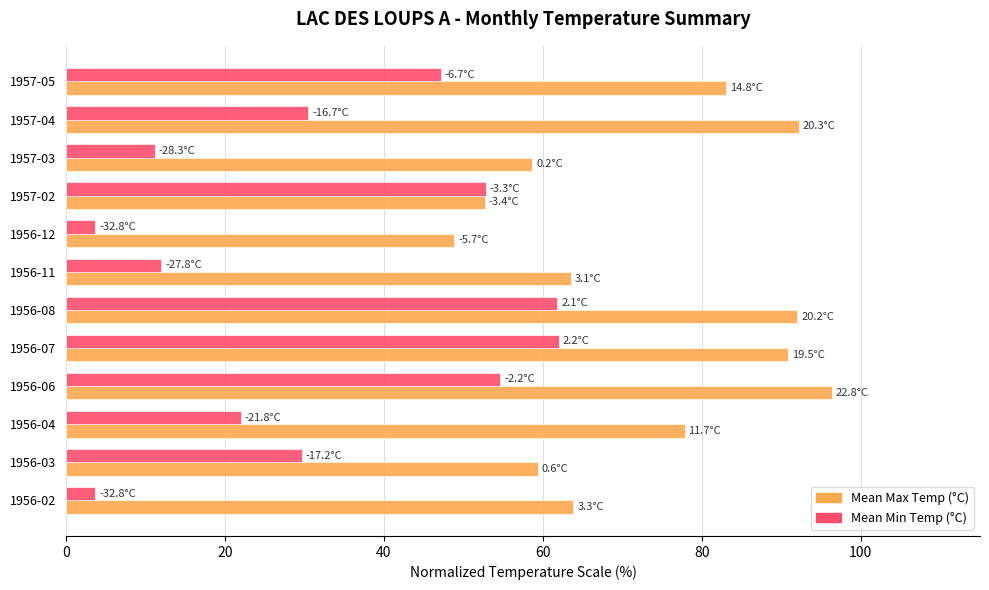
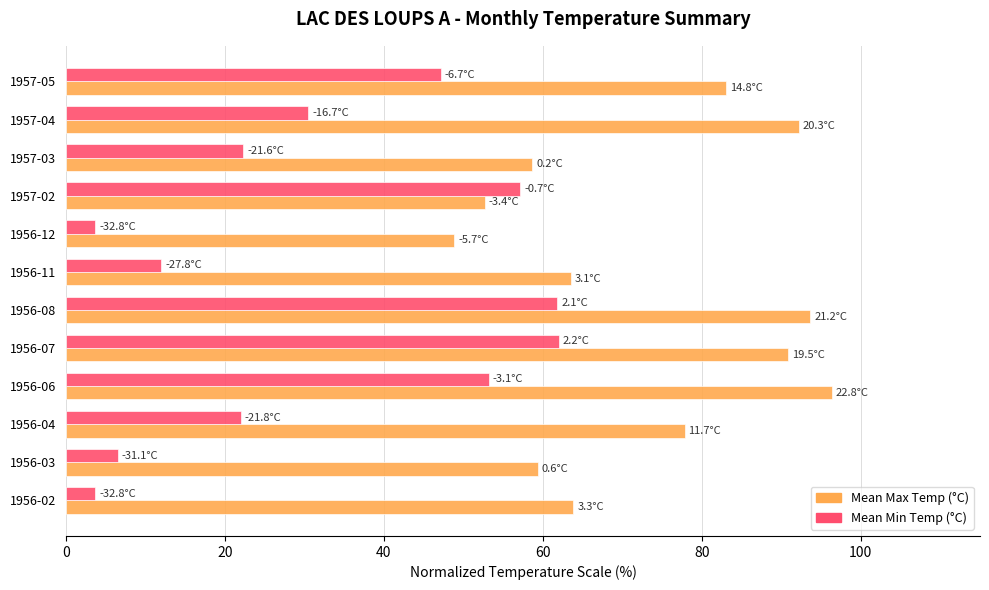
  {
    "Mean Max Temp (°C)": {
-     "1956-08": "20.2°C"
+     "1956-08": "21.2°C"
    },
    "Mean Min Temp (°C)": {
-     "1957-03": "-28.3°C",
-     "1957-02": "-3.3°C",
-     "1956-06": "-2.2°C",
-     "1956-03": "-17.2°C"
+     "1957-03": "-21.6°C",
+     "1957-02": "-0.7°C",
+     "1956-06": "-3.1°C",
+     "1956-03": "-31.1°C"
    }
  }
